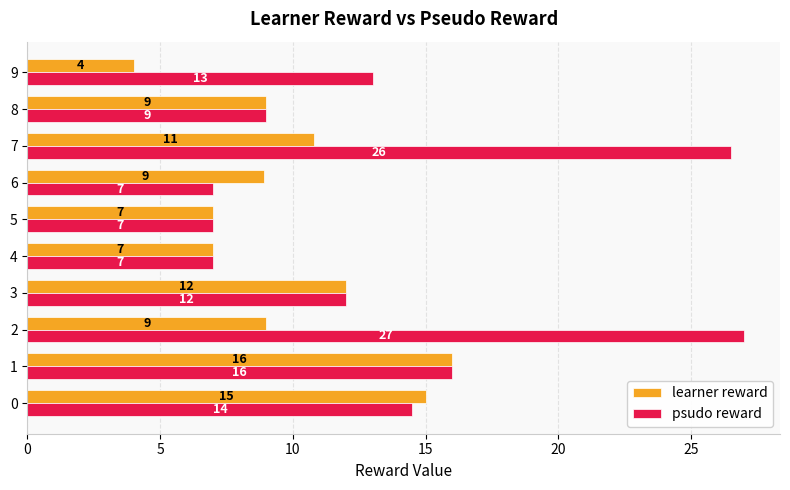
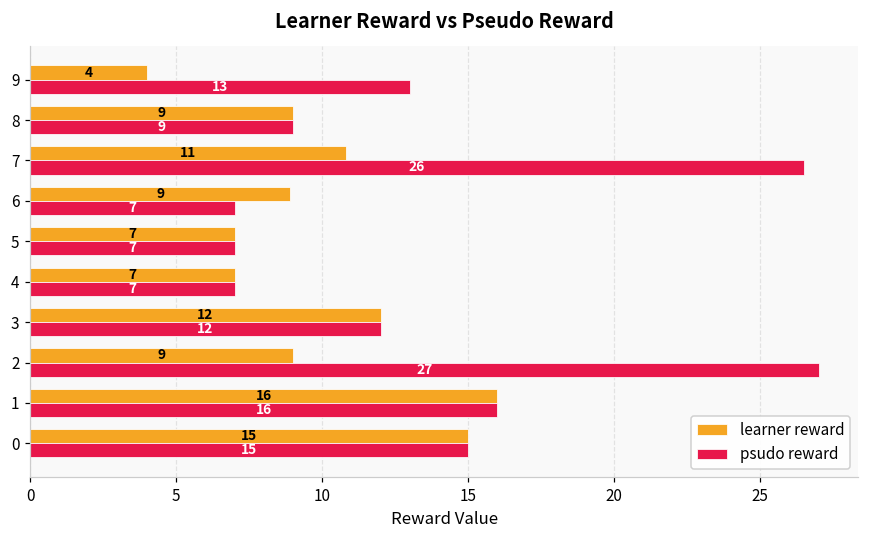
  {
    "learner reward": {
      "9": 4,
      "8": 9,
      "7": 11,
      "6": 9,
      "5": 7,
      "4": 7,
      "3": 12,
      "2": 9,
      "1": 16,
      "0": 15
    },
    "psudo reward": {
      "9": 13,
      "8": 9,
      "7": 26,
      "6": 7,
      "5": 7,
      "4": 7,
      "3": 12,
      "2": 27,
      "1": 16,
-     "0": 14
+     "0": 15
    }
  }
